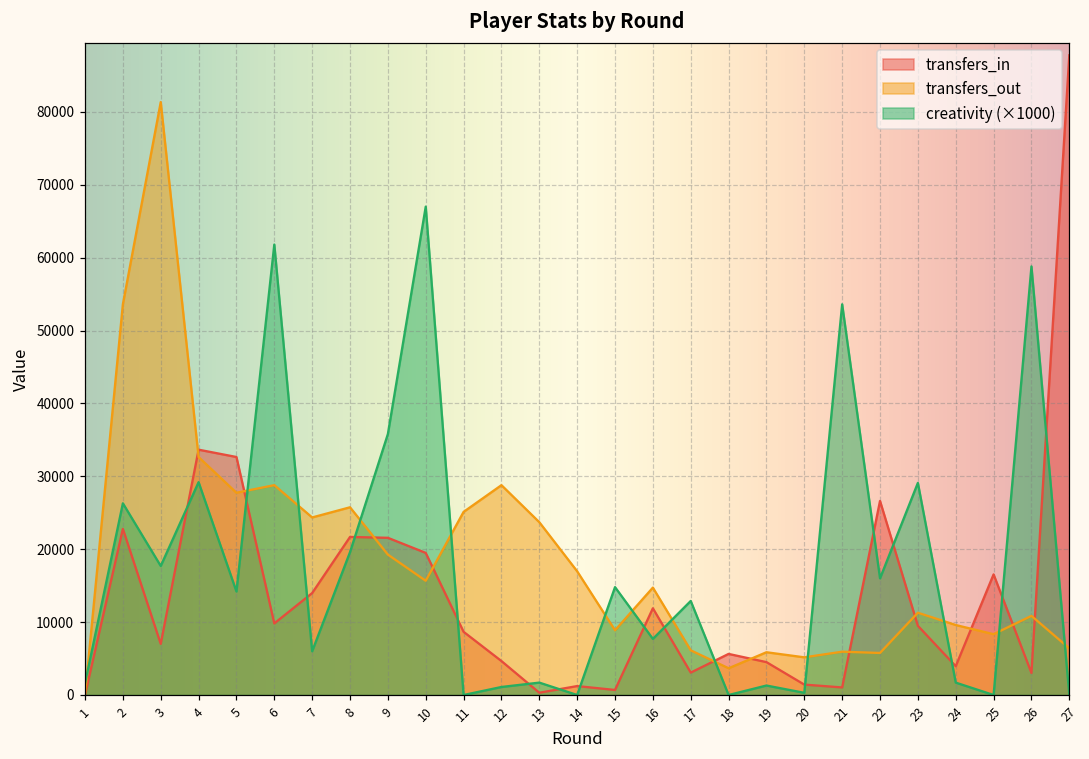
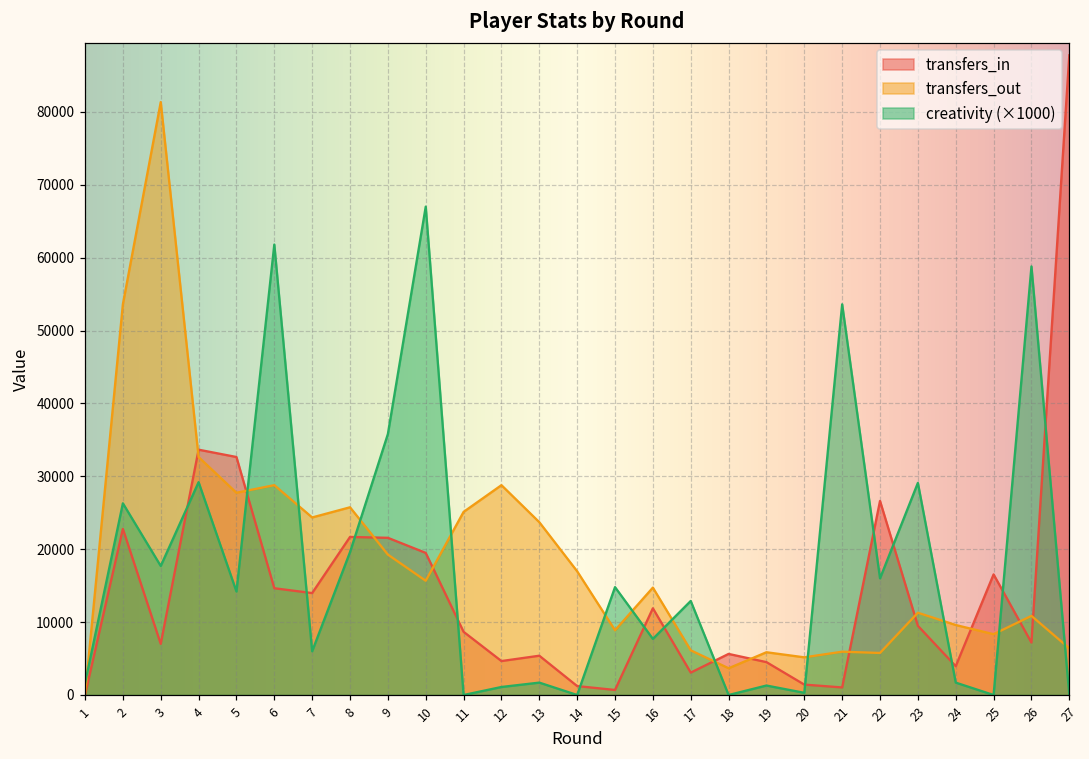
  {
    "transfers_in": {
      "2": 23000,
      "3": 7000,
      "4": 34000,
      "5": 33000,
-     "6": 10000,
+     "6": 15000,
      "7": 14000,
      "8": 22000,
      "9": 22000,
      "10": 19000,
      "11": 9000,
      "12": 5000,
-     "13": 0,
+     "13": 5000,
      "14": 1000,
      "15": 1000,
      "16": 12000,
      "17": 3000,
      "18": 6000,
      "19": 5000,
      "20": 1000,
      "21": 1000,
      "22": 27000,
      "23": 9000,
      "24": 4000,
      "25": 17000,
-     "26": 3000,
+     "26": 7000,
      "27": 88000
    },
    "transfers_out": {
      "2": 54000,
      "3": 81000,
      "4": 33000,
      "5": 28000,
      "6": 29000,
      "7": 24000,
      "8": 26000,
      "9": 19000,
      "10": 16000,
      "11": 25000,
      "12": 29000,
      "13": 24000,
      "14": 17000,
      "15": 9000,
      "16": 15000,
      "17": 6000,
      "18": 4000,
      "19": 6000,
      "20": 5000,
      "21": 6000,
      "22": 6000,
      "23": 11000,
      "24": 10000,
      "25": 8000,
      "26": 11000,
      "27": 6000
    },
    "creativity (×1000)": {
      "1": 2000,
      "2": 26000,
      "3": 18000,
      "4": 29000,
      "5": 14000,
      "6": 62000,
      "7": 6000,
      "8": 20000,
      "9": 36000,
      "10": 67000,
      "11": 0,
      "12": 1000,
      "13": 2000,
      "14": 0,
      "15": 15000,
      "16": 8000,
      "17": 13000,
      "18": 0,
      "19": 1000,
      "20": 0,
      "21": 54000,
      "22": 16000,
      "23": 29000,
      "24": 2000,
      "25": 0,
      "26": 59000,
      "27": 0
    }
  }
